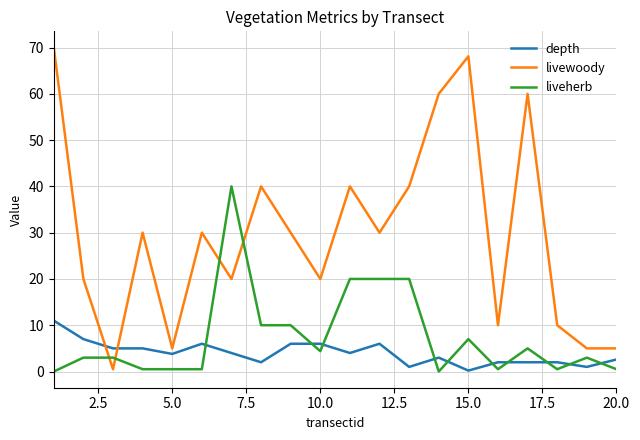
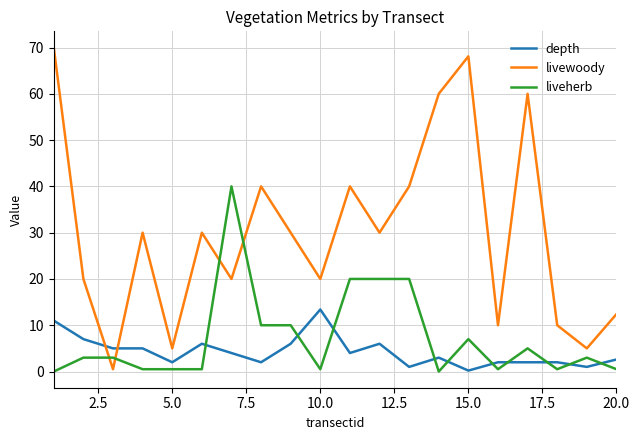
  {
    "depth": {
-     "5.0": 4,
-     "10.0": 6,
+     "5.0": 2,
+     "10.0": 13,
      "15.0": 0,
      "20.0": 3
    },
    "livewoody": {
      "5.0": 5,
      "10.0": 20,
      "15.0": 68,
-     "20.0": 5
+     "20.0": 12
    },
    "liveherb": {
      "5.0": 1,
-     "10.0": 4,
+     "10.0": 1,
      "15.0": 7,
      "20.0": 1
    }
  }
